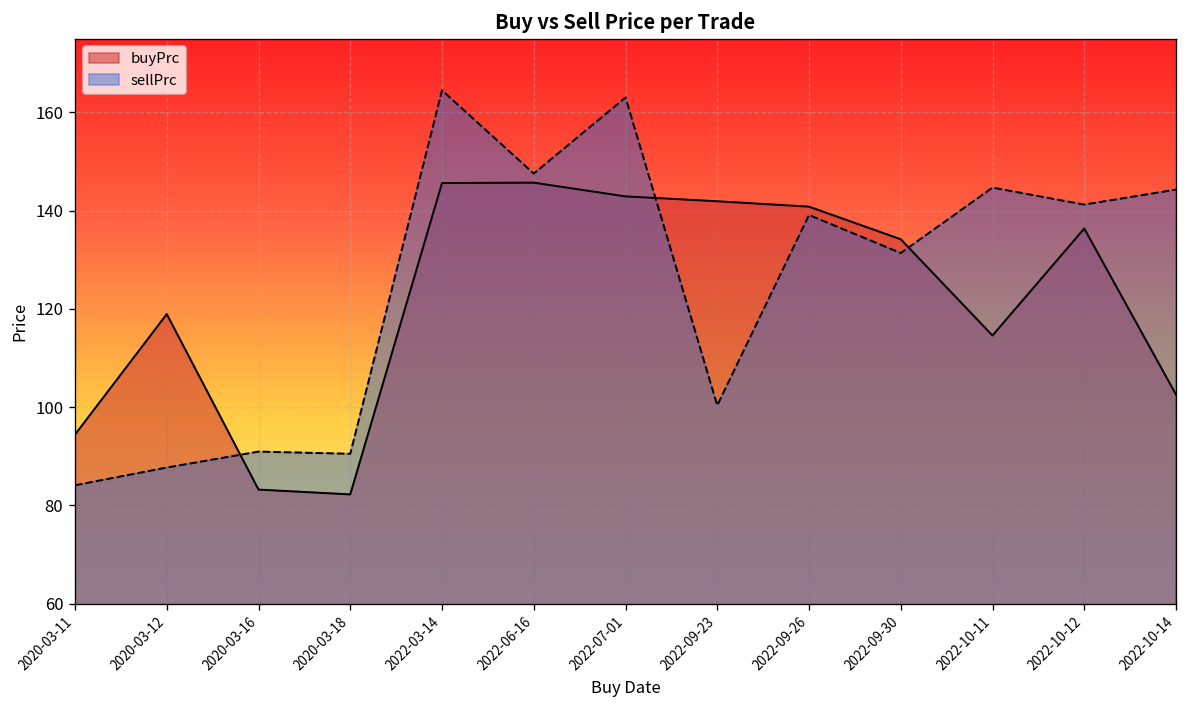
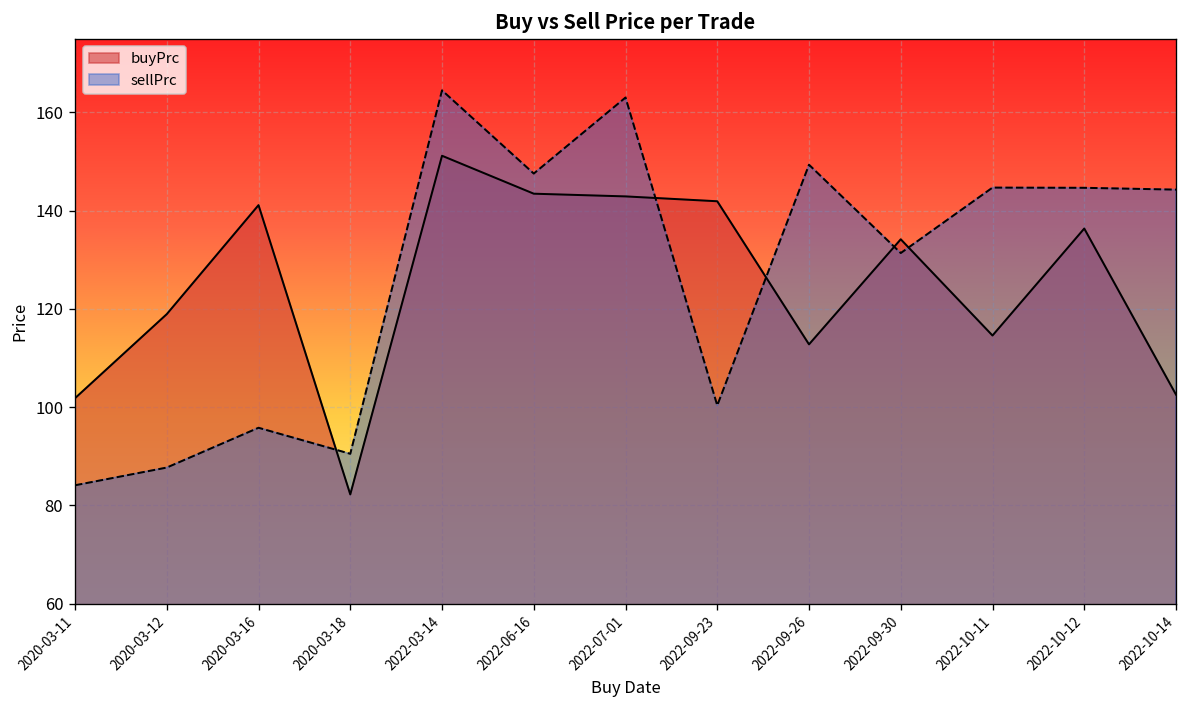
  {
    "buyPrc": {
-     "2020-03-11": 94,
+     "2020-03-11": 102,
      "2020-03-12": 119,
-     "2020-03-16": 83,
+     "2020-03-16": 141,
      "2020-03-18": 82,
-     "2022-03-14": 146,
-     "2022-06-16": 146,
+     "2022-03-14": 151,
+     "2022-06-16": 143,
      "2022-07-01": 143,
      "2022-09-23": 142,
-     "2022-09-26": 141,
+     "2022-09-26": 113,
      "2022-09-30": 134,
      "2022-10-11": 115,
      "2022-10-12": 136,
      "2022-10-14": 103
    },
    "sellPrc": {
      "2020-03-11": 84,
      "2020-03-12": 88,
-     "2020-03-16": 91,
+     "2020-03-16": 96,
      "2020-03-18": 90,
      "2022-03-14": 165,
      "2022-06-16": 148,
      "2022-07-01": 163,
      "2022-09-23": 100,
-     "2022-09-26": 139,
+     "2022-09-26": 149,
      "2022-09-30": 131,
      "2022-10-11": 145,
-     "2022-10-12": 141,
+     "2022-10-12": 145,
      "2022-10-14": 144
    }
  }
